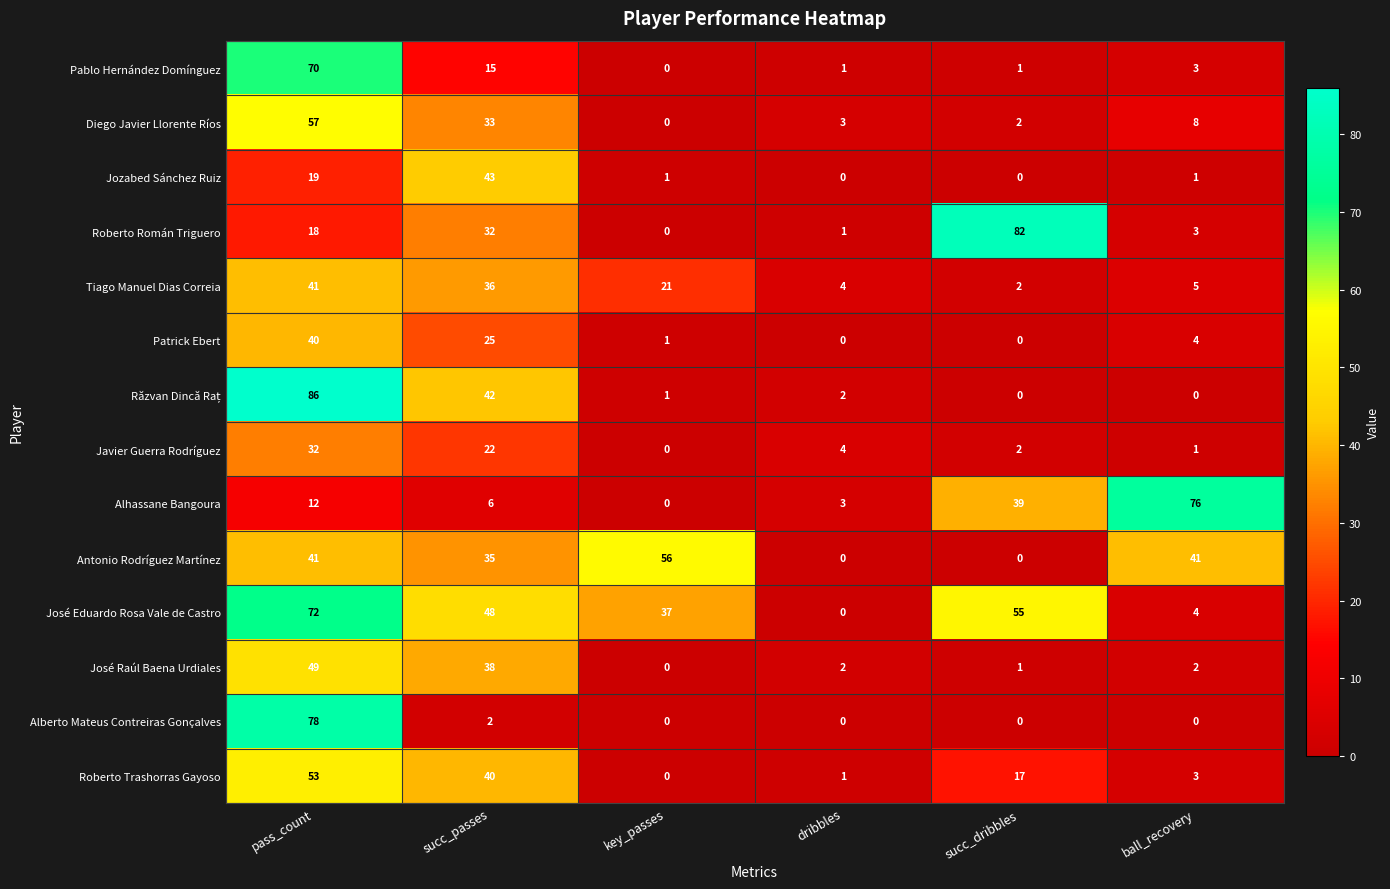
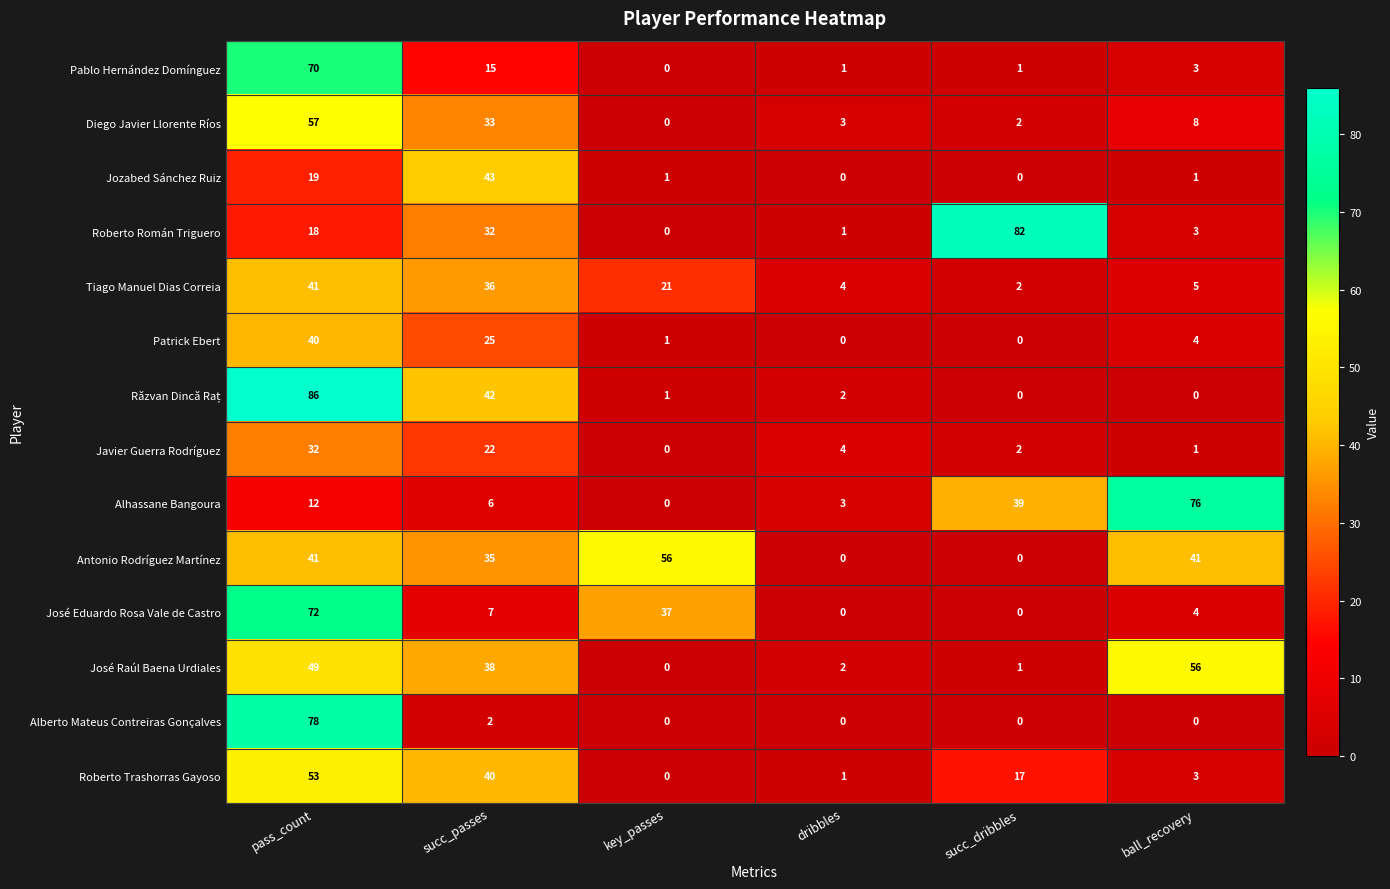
  {
    "Pablo Hernández Domínguez": {
      "pass_count": 70,
      "succ_passes": 15,
      "key_passes": 0,
      "dribbles": 1,
      "succ_dribbles": 1,
      "ball_recovery": 3
    },
    "Diego Javier Llorente Ríos": {
      "pass_count": 57,
      "succ_passes": 33,
      "key_passes": 0,
      "dribbles": 3,
      "succ_dribbles": 2,
      "ball_recovery": 8
    },
    "Jozabed Sánchez Ruiz": {
      "pass_count": 19,
      "succ_passes": 43,
      "key_passes": 1,
      "dribbles": 0,
      "succ_dribbles": 0,
      "ball_recovery": 1
    },
    "Roberto Román Triguero": {
      "pass_count": 18,
      "succ_passes": 32,
      "key_passes": 0,
      "dribbles": 1,
      "succ_dribbles": 82,
      "ball_recovery": 3
    },
    "Tiago Manuel Dias Correia": {
      "pass_count": 41,
      "succ_passes": 36,
      "key_passes": 21,
      "dribbles": 4,
      "succ_dribbles": 2,
      "ball_recovery": 5
    },
    "Patrick Ebert": {
      "pass_count": 40,
      "succ_passes": 25,
      "key_passes": 1,
      "dribbles": 0,
      "succ_dribbles": 0,
      "ball_recovery": 4
    },
    "Răzvan Dincă Raț": {
      "pass_count": 86,
      "succ_passes": 42,
      "key_passes": 1,
      "dribbles": 2,
      "succ_dribbles": 0,
      "ball_recovery": 0
    },
    "Javier Guerra Rodríguez": {
      "pass_count": 32,
      "succ_passes": 22,
      "key_passes": 0,
      "dribbles": 4,
      "succ_dribbles": 2,
      "ball_recovery": 1
    },
    "Alhassane Bangoura": {
      "pass_count": 12,
      "succ_passes": 6,
      "key_passes": 0,
      "dribbles": 3,
      "succ_dribbles": 39,
      "ball_recovery": 76
    },
    "Antonio Rodríguez Martínez": {
      "pass_count": 41,
      "succ_passes": 35,
      "key_passes": 56,
      "dribbles": 0,
      "succ_dribbles": 0,
      "ball_recovery": 41
    },
    "José Eduardo Rosa Vale de Castro": {
      "pass_count": 72,
-     "succ_passes": 48,
+     "succ_passes": 7,
      "key_passes": 37,
      "dribbles": 0,
-     "succ_dribbles": 55,
+     "succ_dribbles": 0,
      "ball_recovery": 4
    },
    "José Raúl Baena Urdiales": {
      "pass_count": 49,
      "succ_passes": 38,
      "key_passes": 0,
      "dribbles": 2,
      "succ_dribbles": 1,
-     "ball_recovery": 2
+     "ball_recovery": 56
    },
    "Alberto Mateus Contreiras Gonçalves": {
      "pass_count": 78,
      "succ_passes": 2,
      "key_passes": 0,
      "dribbles": 0,
      "succ_dribbles": 0,
      "ball_recovery": 0
    },
    "Roberto Trashorras Gayoso": {
      "pass_count": 53,
      "succ_passes": 40,
      "key_passes": 0,
      "dribbles": 1,
      "succ_dribbles": 17,
      "ball_recovery": 3
    }
  }
